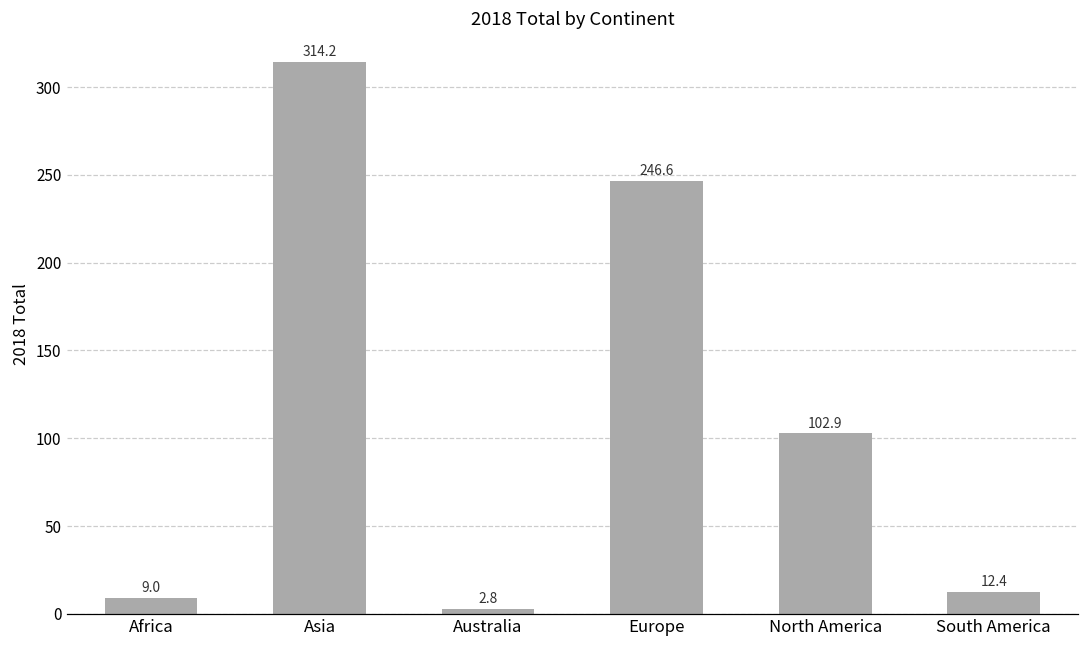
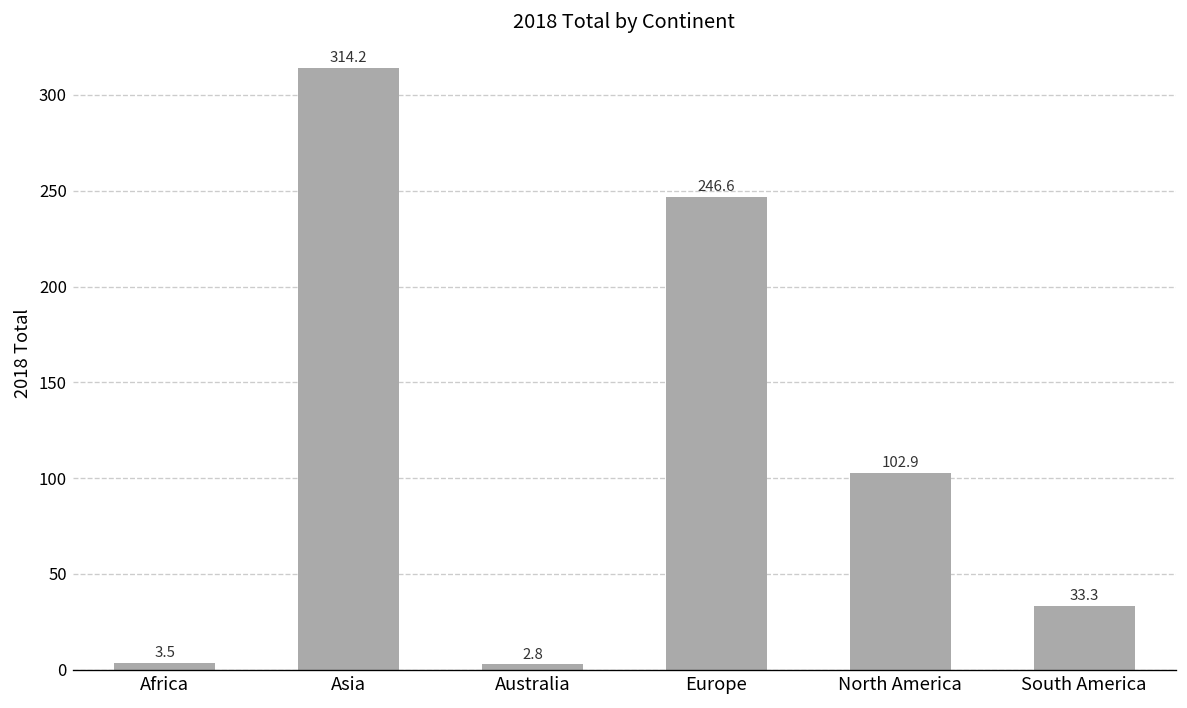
  {
-   "Africa": 9.0,
+   "Africa": 3.5,
    "Asia": 314.2,
    "Australia": 2.8,
    "Europe": 246.6,
    "North America": 102.9,
-   "South America": 12.4
+   "South America": 33.3
  }
